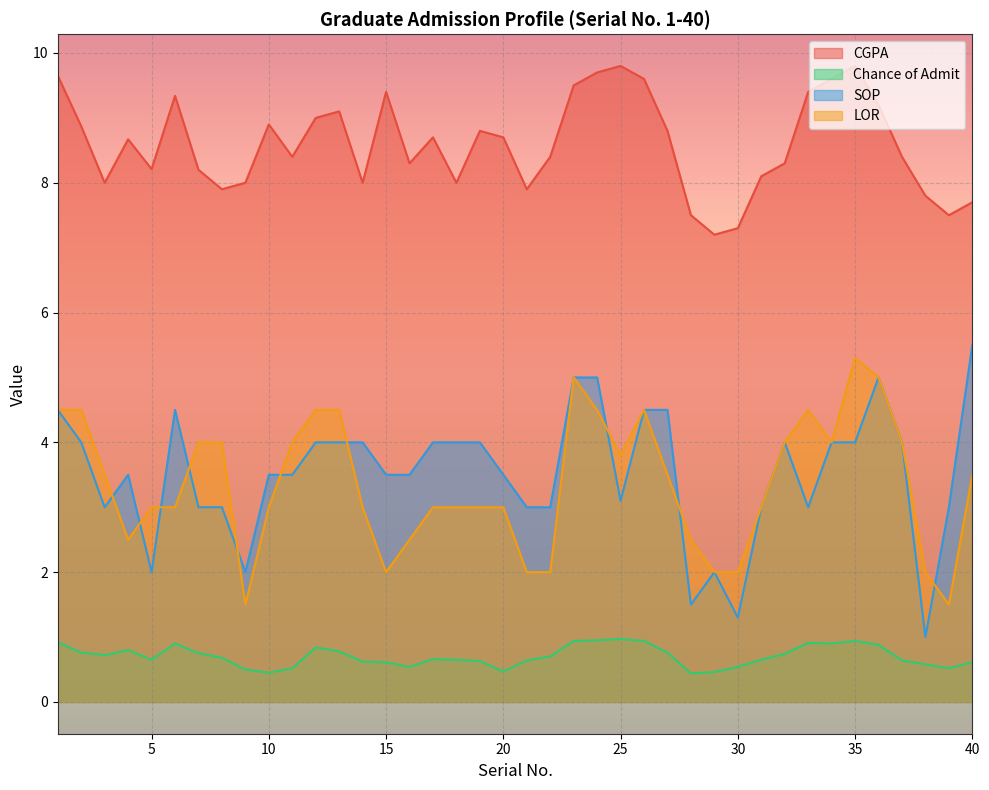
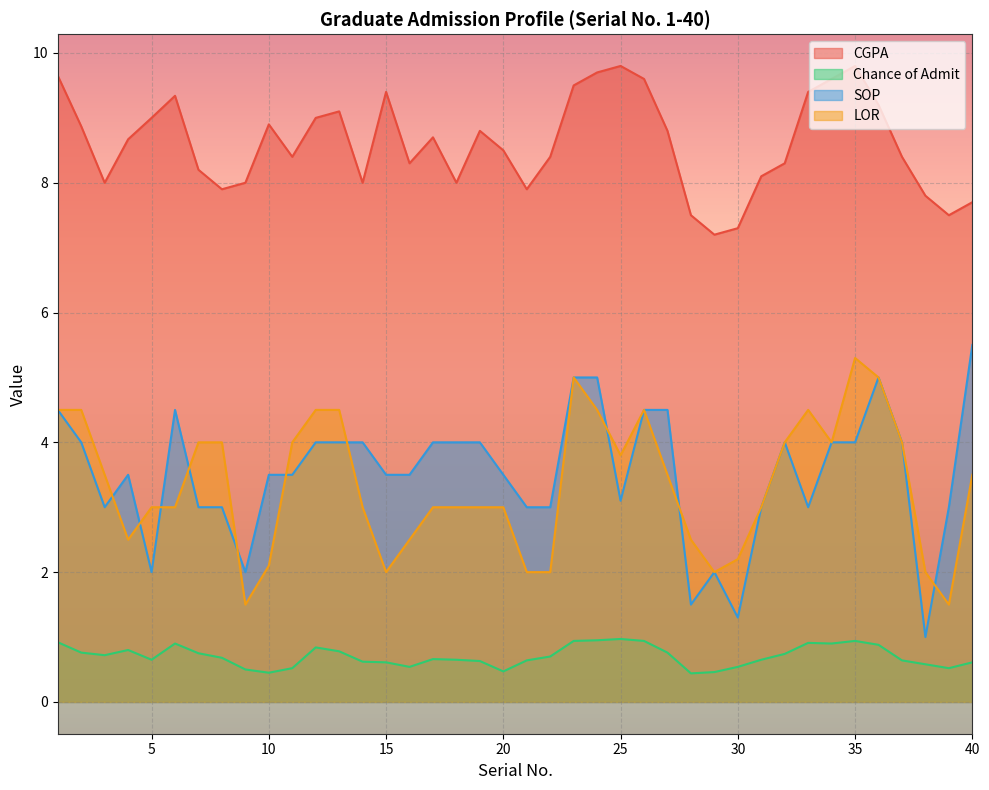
  {
    "CGPA": {
-     "5": 8.2,
+     "5": 9.0,
      "10": 8.9,
      "15": 9.4,
-     "20": 8.7,
+     "20": 8.5,
      "25": 9.8,
      "30": 7.3,
      "40": 7.7
    },
    "Chance of Admit": {
      "5": 0.7,
      "10": 0.5,
      "15": 0.6,
      "20": 0.5,
      "25": 1.0,
      "30": 0.5,
      "35": 0.9,
      "40": 0.6
    },
    "SOP": {
      "5": 2.0,
      "10": 3.5,
      "15": 3.5,
      "20": 3.5,
      "25": 3.1,
      "30": 1.3,
      "35": 4.0,
      "40": 5.5
    },
    "LOR": {
      "5": 3.0,
-     "10": 3.0,
+     "10": 2.1,
      "15": 2.0,
      "20": 3.0,
      "25": 3.8,
-     "30": 2.0,
+     "30": 2.2,
      "35": 5.3,
      "40": 3.5
    }
  }
